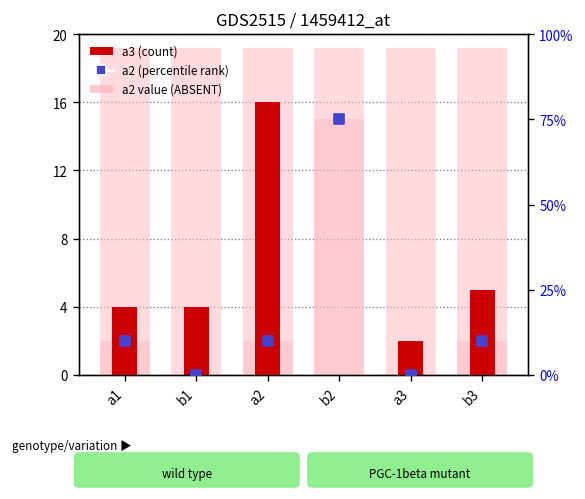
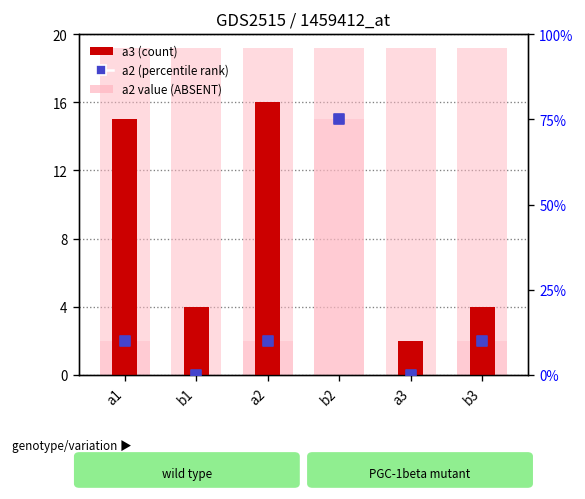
  {
    "a3 (count)": {
-     "a1": 4,
+     "a1": 15,
      "b2": 0,
-     "b3": 5
+     "b3": 4
    }
  }
